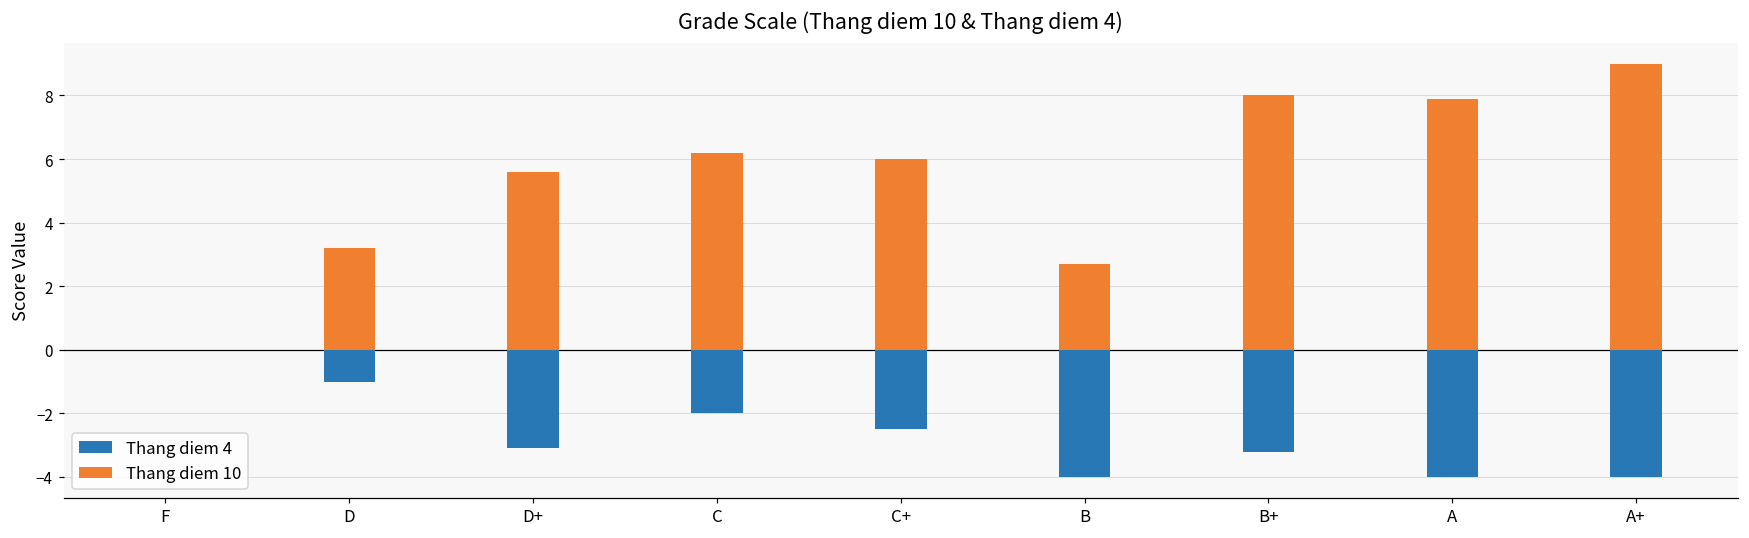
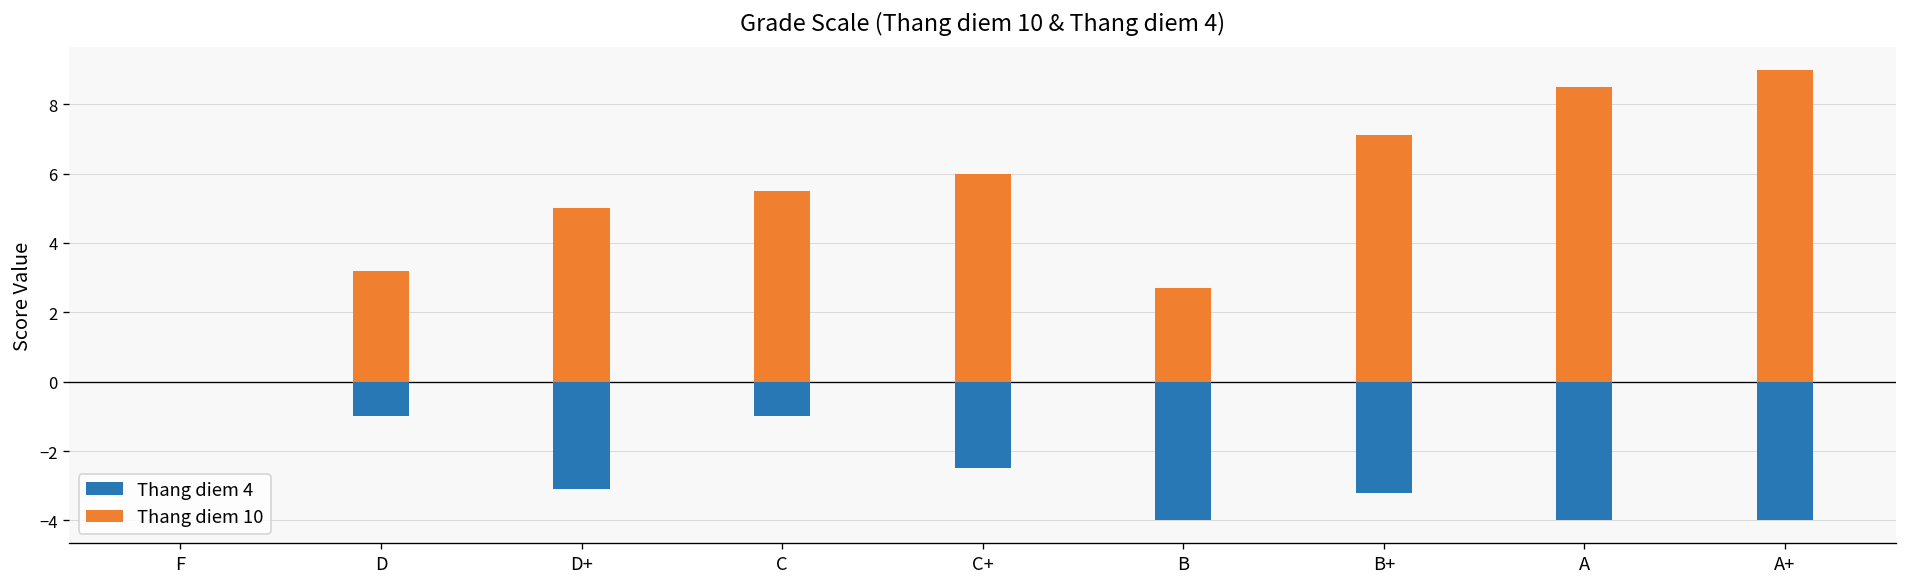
  {
    "Thang diem 4": {
      "F": 0.0,
      "D": -1.0,
      "D+": -3.1,
-     "C": -2.0,
+     "C": -1.0,
      "C+": -2.5,
      "B": -4.0,
      "B+": -3.2,
      "A": -4.0,
      "A+": -4.0
    },
    "Thang diem 10": {
      "F": 0.0,
      "D": 3.2,
-     "D+": 5.6,
-     "C": 6.2,
+     "D+": 5.0,
+     "C": 5.5,
      "C+": 6.0,
      "B": 2.7,
-     "B+": 8.0,
-     "A": 7.9,
+     "B+": 7.1,
+     "A": 8.5,
      "A+": 9.0
    }
  }
